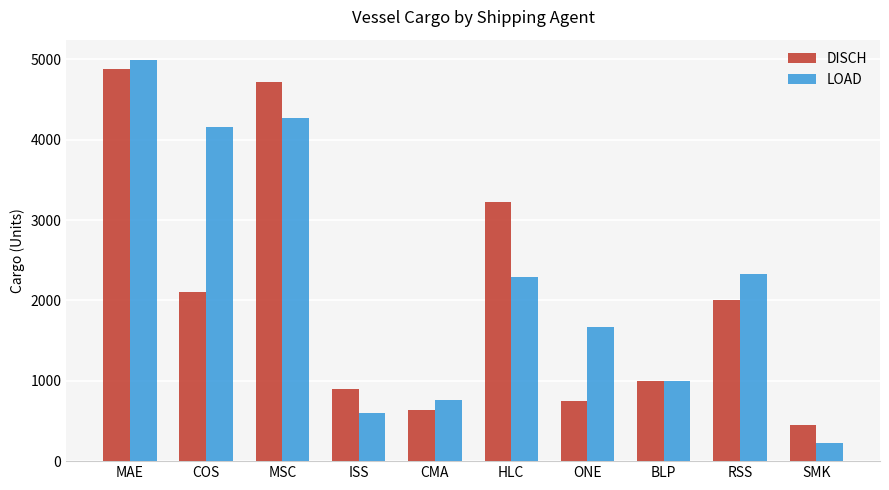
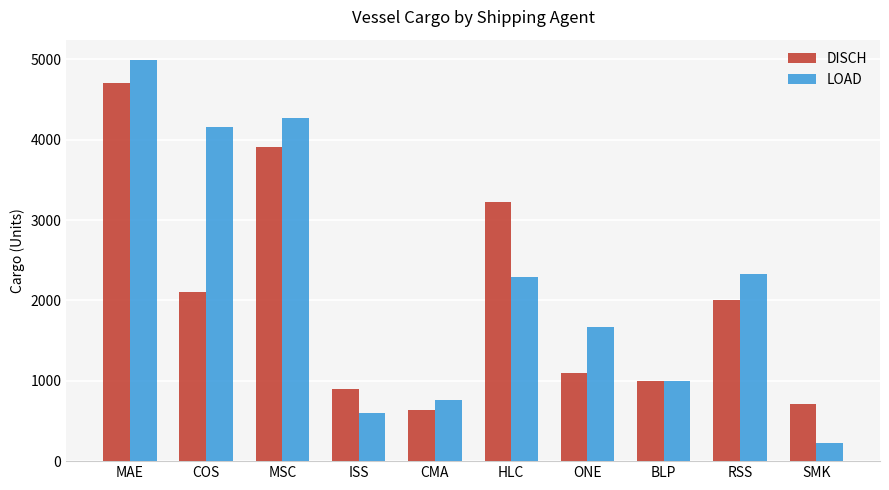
  {
    "DISCH": {
-     "MAE": 4900,
+     "MAE": 4700,
      "COS": 2100,
-     "MSC": 4700,
+     "MSC": 3900,
      "ISS": 900,
      "CMA": 600,
      "HLC": 3200,
-     "ONE": 700,
+     "ONE": 1100,
      "BLP": 1000,
      "RSS": 2000,
-     "SMK": 500
+     "SMK": 700
    },
    "LOAD": {
      "MAE": 5000,
      "COS": 4200,
      "MSC": 4300,
      "ISS": 600,
      "CMA": 800,
      "HLC": 2300,
      "ONE": 1700,
      "BLP": 1000,
      "RSS": 2300,
      "SMK": 200
    }
  }
